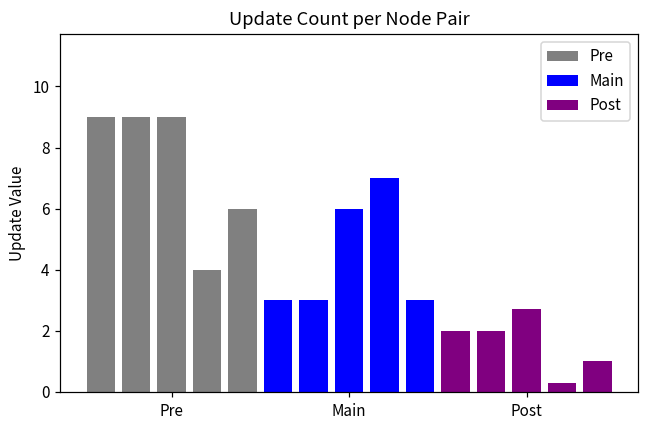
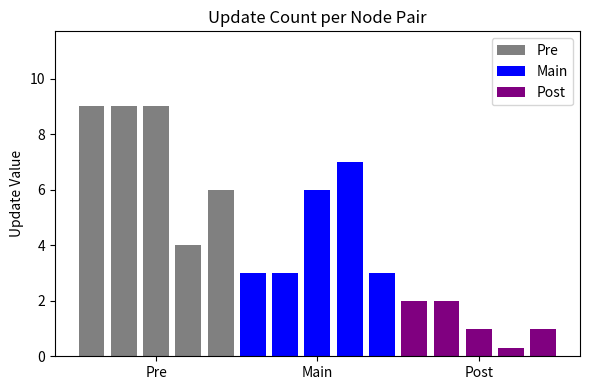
  {
    "Pre": 9.0,
    "Main": 6.0,
-   "Post": 2.7
+   "Post": 1.0
  }
